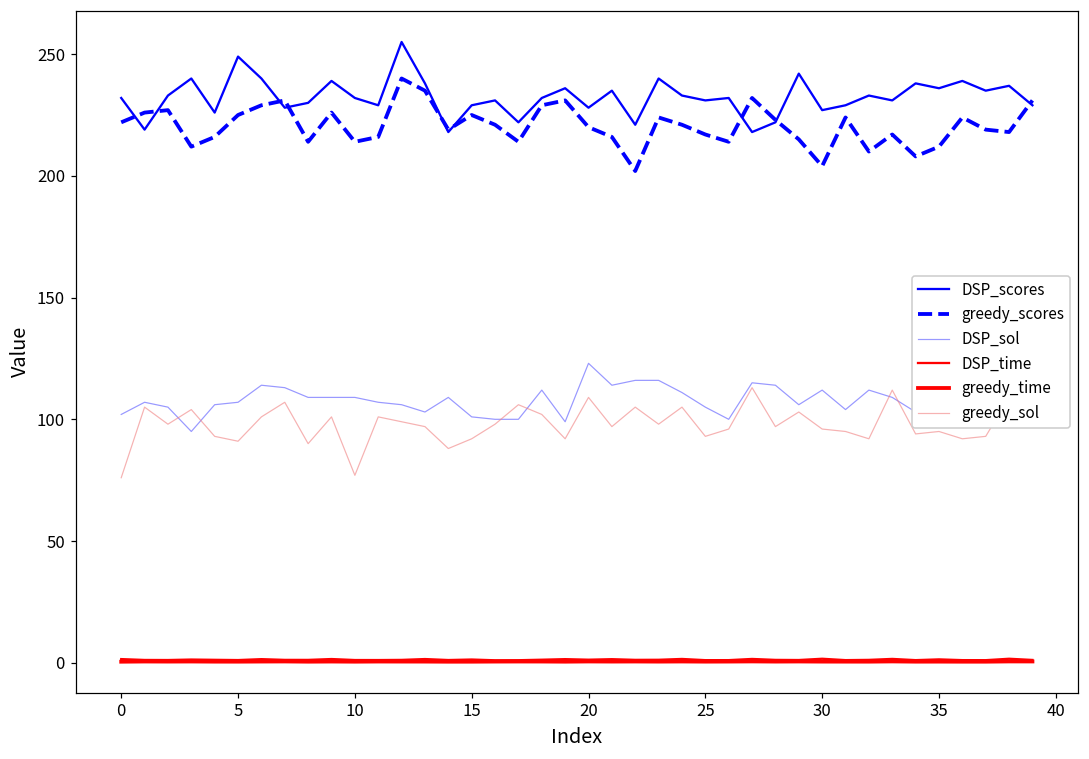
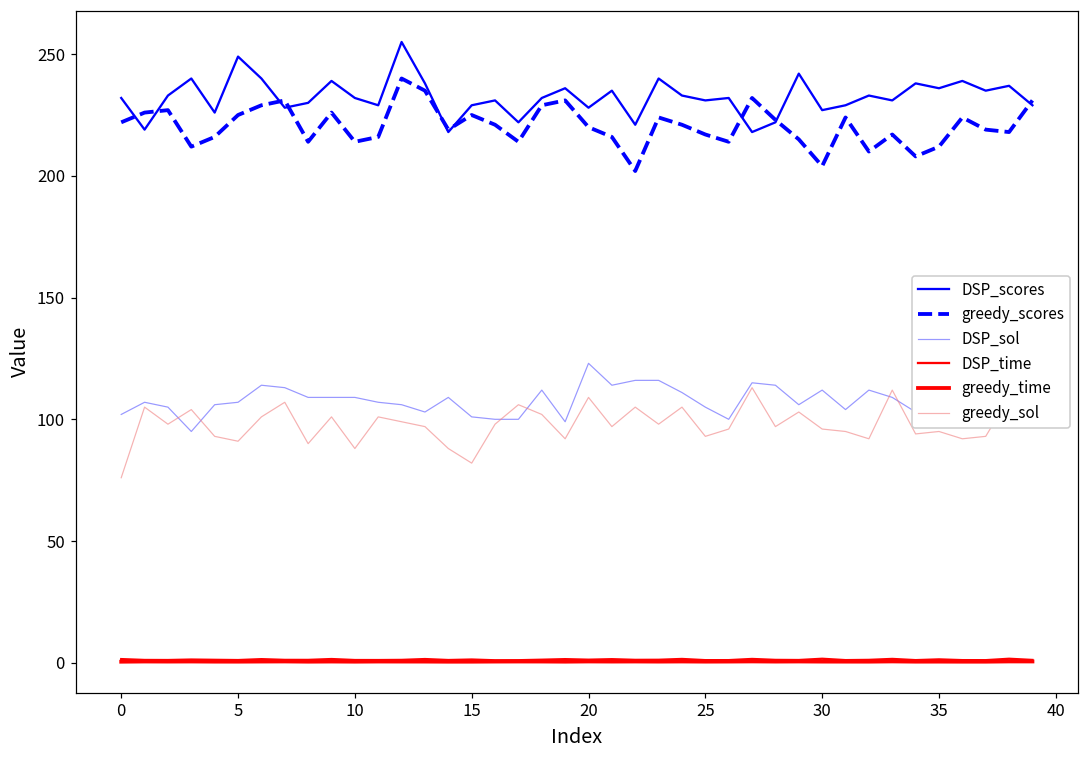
  {
    "greedy_sol": {
      "0": 76,
      "5": 91,
-     "10": 77,
-     "15": 92,
+     "10": 88,
+     "15": 82,
      "20": 109,
      "25": 93,
      "30": 96,
      "35": 95
    }
  }
